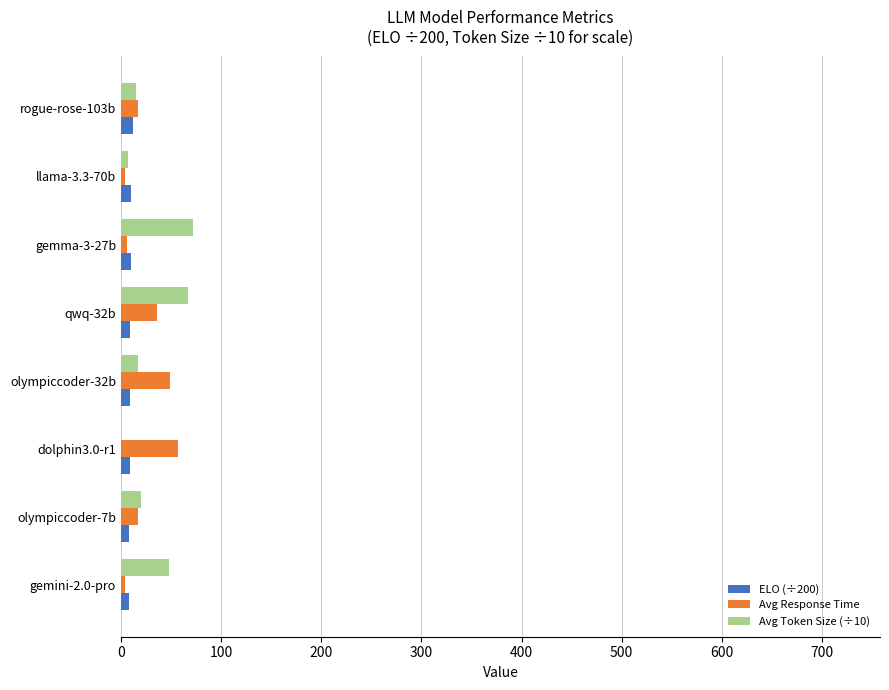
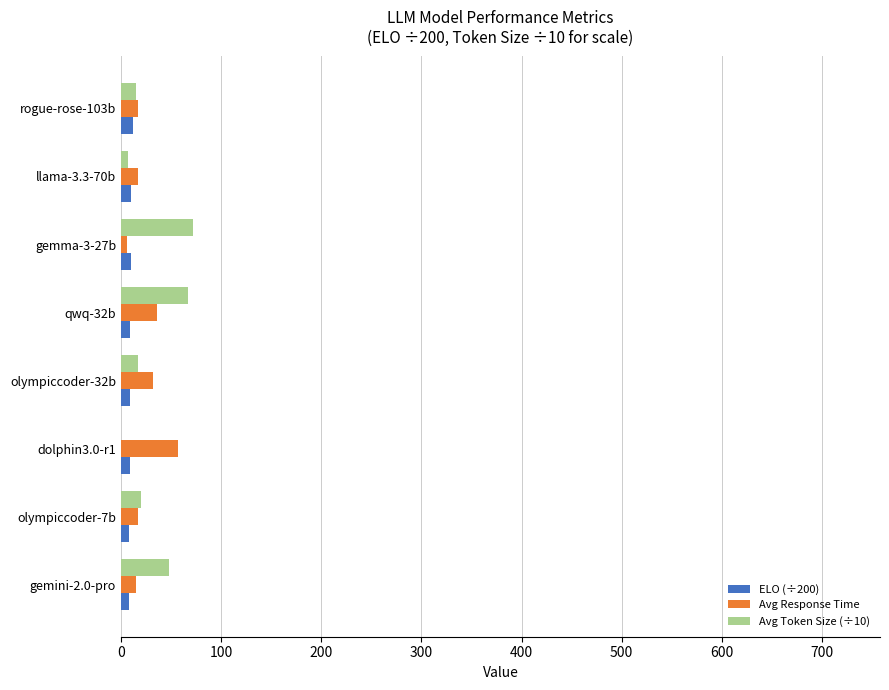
  {
    "ELO (÷200)": {
      "rogue-rose-103b": 12,
      "llama-3.3-70b": 10,
      "gemma-3-27b": 10,
      "qwq-32b": 9,
      "olympiccoder-32b": 9,
      "dolphin3.0-r1": 9,
      "olympiccoder-7b": 8,
      "gemini-2.0-pro": 8
    },
    "Avg Response Time": {
      "rogue-rose-103b": 17,
-     "llama-3.3-70b": 4,
+     "llama-3.3-70b": 17,
      "gemma-3-27b": 6,
      "qwq-32b": 36,
-     "olympiccoder-32b": 49,
+     "olympiccoder-32b": 33,
      "dolphin3.0-r1": 57,
      "olympiccoder-7b": 17,
-     "gemini-2.0-pro": 5
+     "gemini-2.0-pro": 15
    },
    "Avg Token Size (÷10)": {
      "rogue-rose-103b": 15,
      "llama-3.3-70b": 7,
      "gemma-3-27b": 72,
      "qwq-32b": 67,
      "olympiccoder-32b": 17,
      "dolphin3.0-r1": 0,
      "olympiccoder-7b": 20,
      "gemini-2.0-pro": 48
    }
  }
